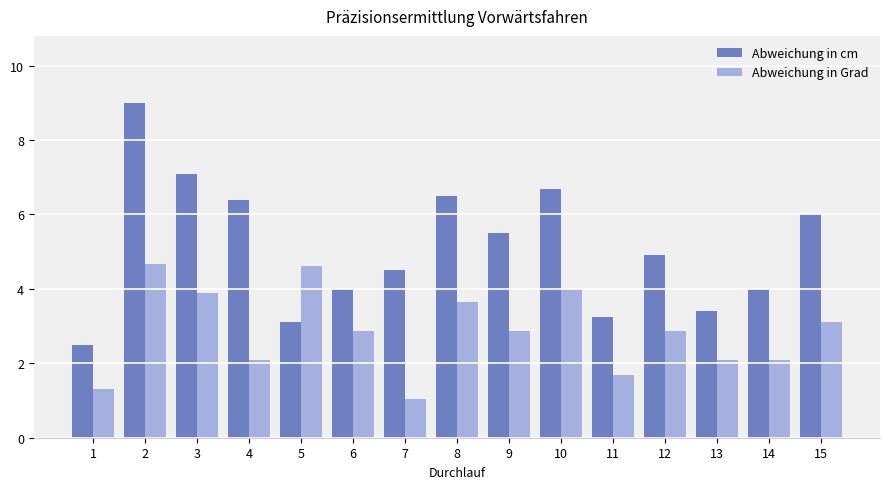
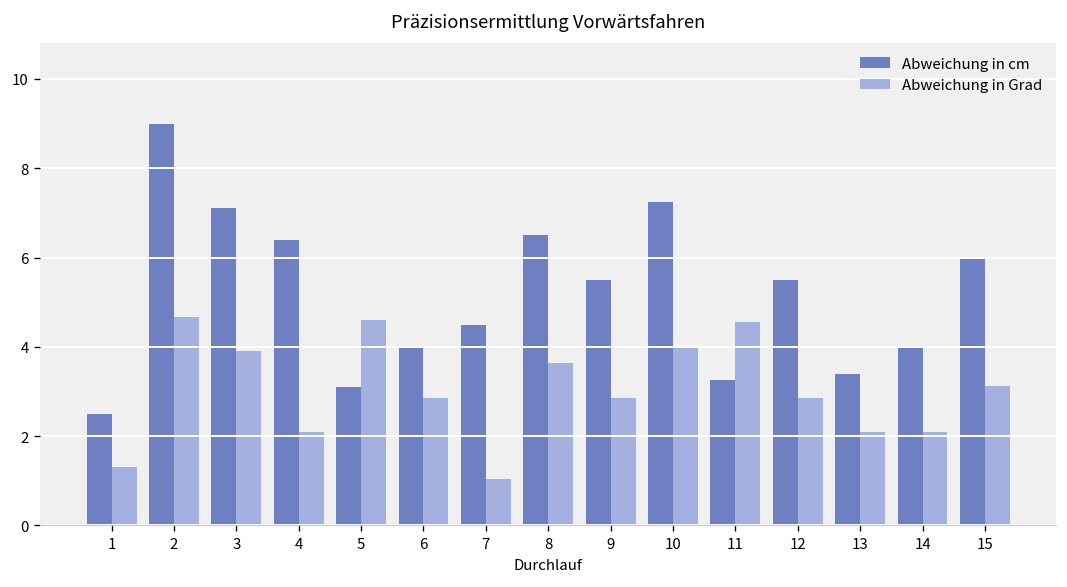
  {
    "Abweichung in cm": {
      "1": 2.5,
      "2": 9.0,
      "3": 7.1,
      "4": 6.4,
      "5": 3.1,
      "6": 4.0,
      "7": 4.5,
      "8": 6.5,
      "9": 5.5,
-     "10": 6.7,
+     "10": 7.3,
      "11": 3.3,
-     "12": 4.9,
+     "12": 5.5,
      "13": 3.4,
      "14": 4.0,
      "15": 6.0
    },
    "Abweichung in Grad": {
      "1": 1.3,
      "2": 4.7,
      "3": 3.9,
      "4": 2.1,
      "5": 4.6,
      "6": 2.9,
      "7": 1.0,
      "8": 3.6,
      "9": 2.9,
      "10": 4.0,
-     "11": 1.7,
+     "11": 4.5,
      "12": 2.9,
      "13": 2.1,
      "14": 2.1,
      "15": 3.1
    }
  }
